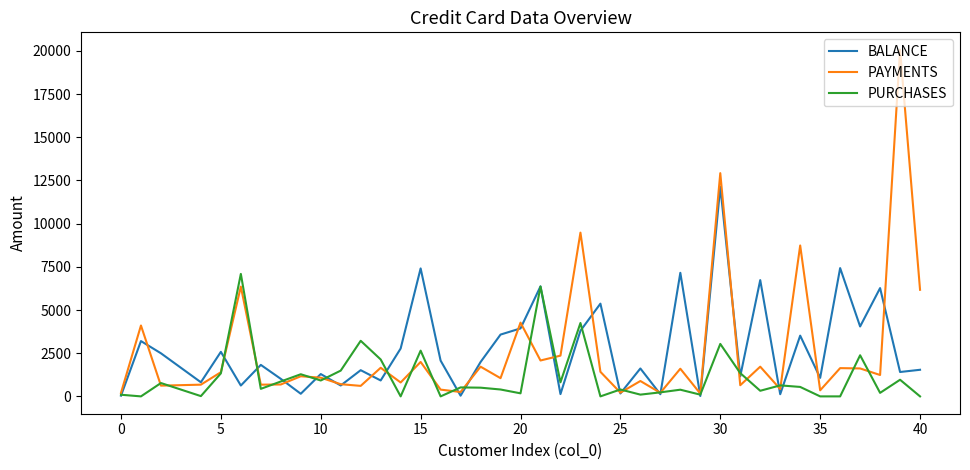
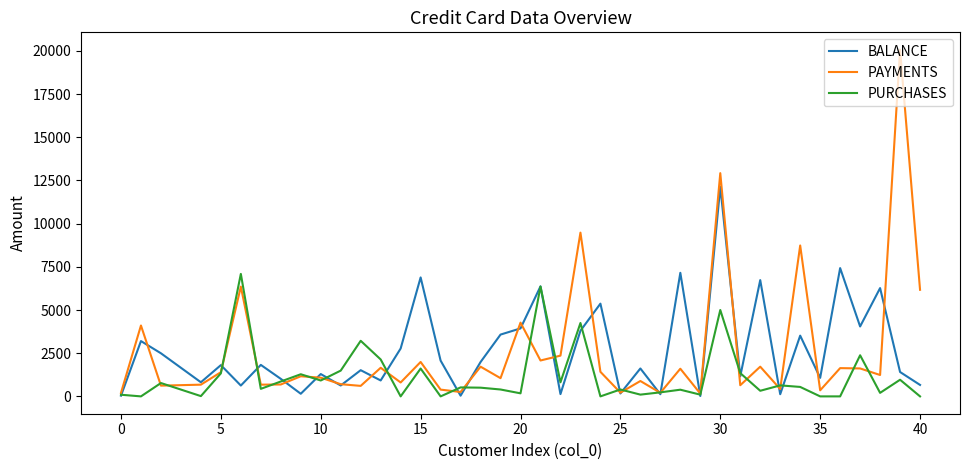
  {
    "BALANCE": {
-     "5": 2600,
+     "5": 1800,
      "10": 1300,
-     "15": 7400,
+     "15": 6900,
      "20": 3900,
      "30": 12100,
      "35": 1100,
-     "40": 1500
+     "40": 700
    },
    "PAYMENTS": {
      "10": 1100,
      "15": 2000,
      "20": 4300,
      "30": 12900,
      "35": 400,
      "40": 6200
    },
    "PURCHASES": {
      "10": 900,
-     "15": 2600,
+     "15": 1600,
      "20": 200,
      "25": 400,
-     "30": 3000,
+     "30": 5000,
      "35": 0,
      "40": 0
    }
  }
